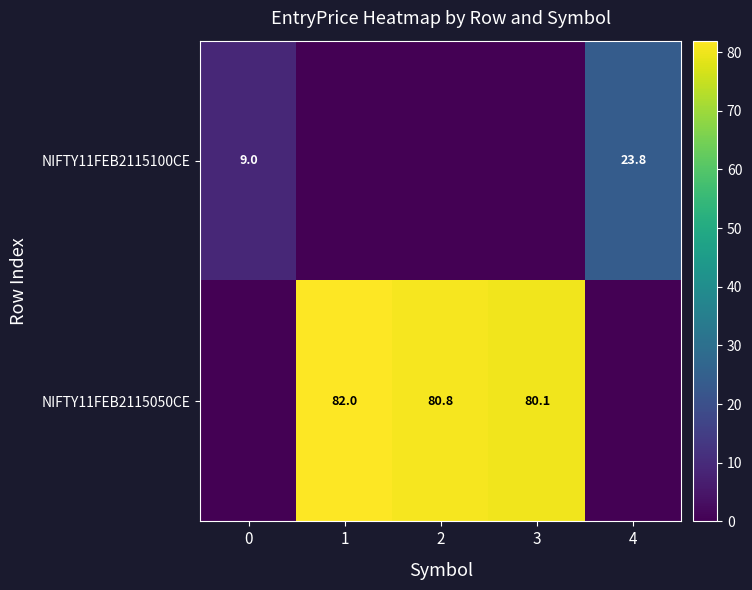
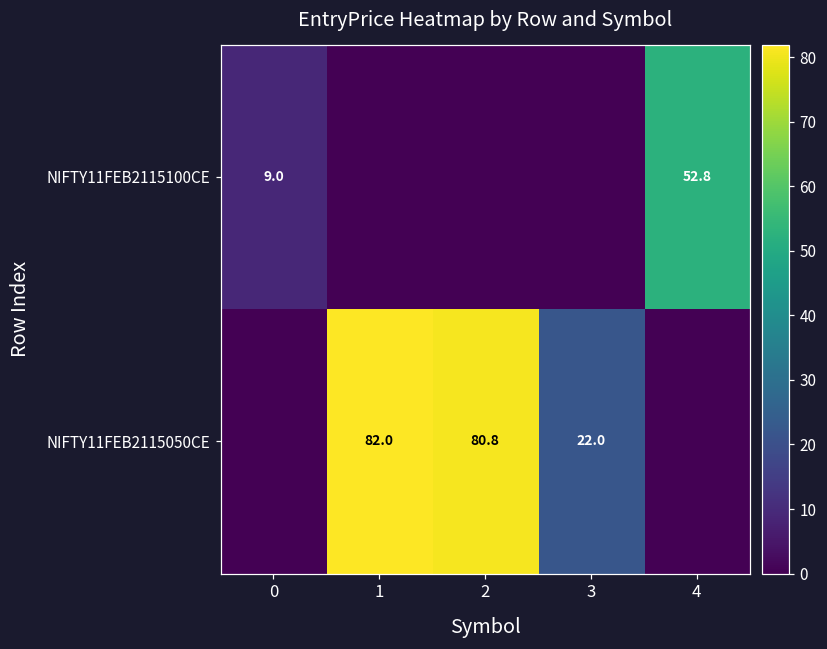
  {
    "NIFTY11FEB2115100CE": {
      "0": 9.0,
-     "4": 23.8
+     "4": 52.8
    },
    "NIFTY11FEB2115050CE": {
      "1": 82.0,
      "2": 80.8,
-     "3": 80.1
+     "3": 22.0
    }
  }
